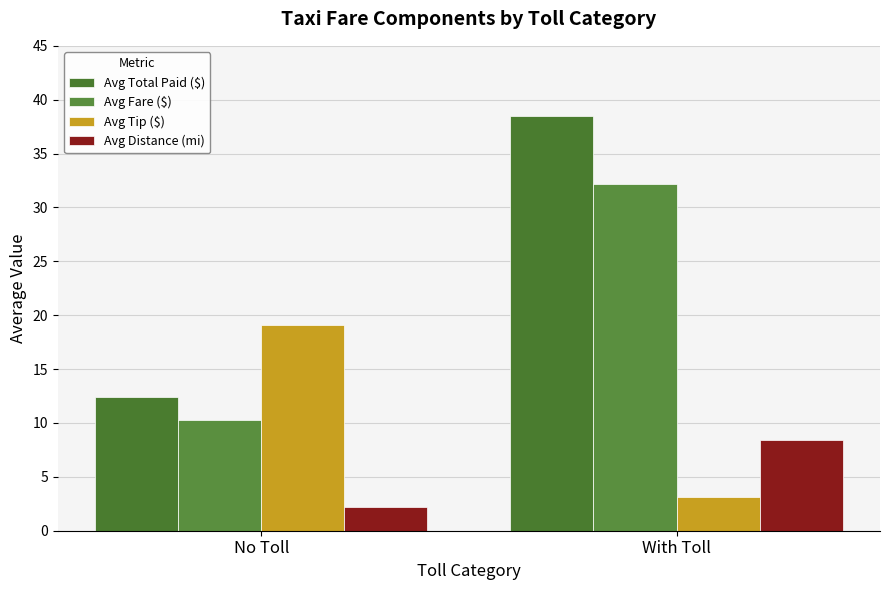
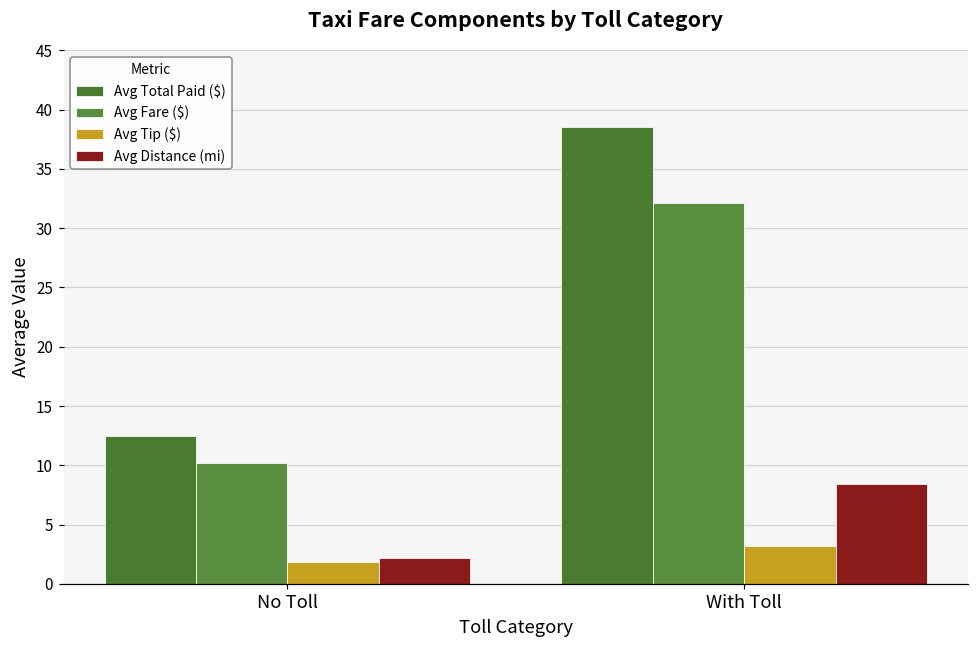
  {
    "Avg Tip ($)": {
-     "No Toll": 19.1,
+     "No Toll": 1.9,
      "With Toll": 3.2
    },
    "Avg Distance (mi)": {
      "No Toll": 2.2,
      "With Toll": 8.4
    }
  }
